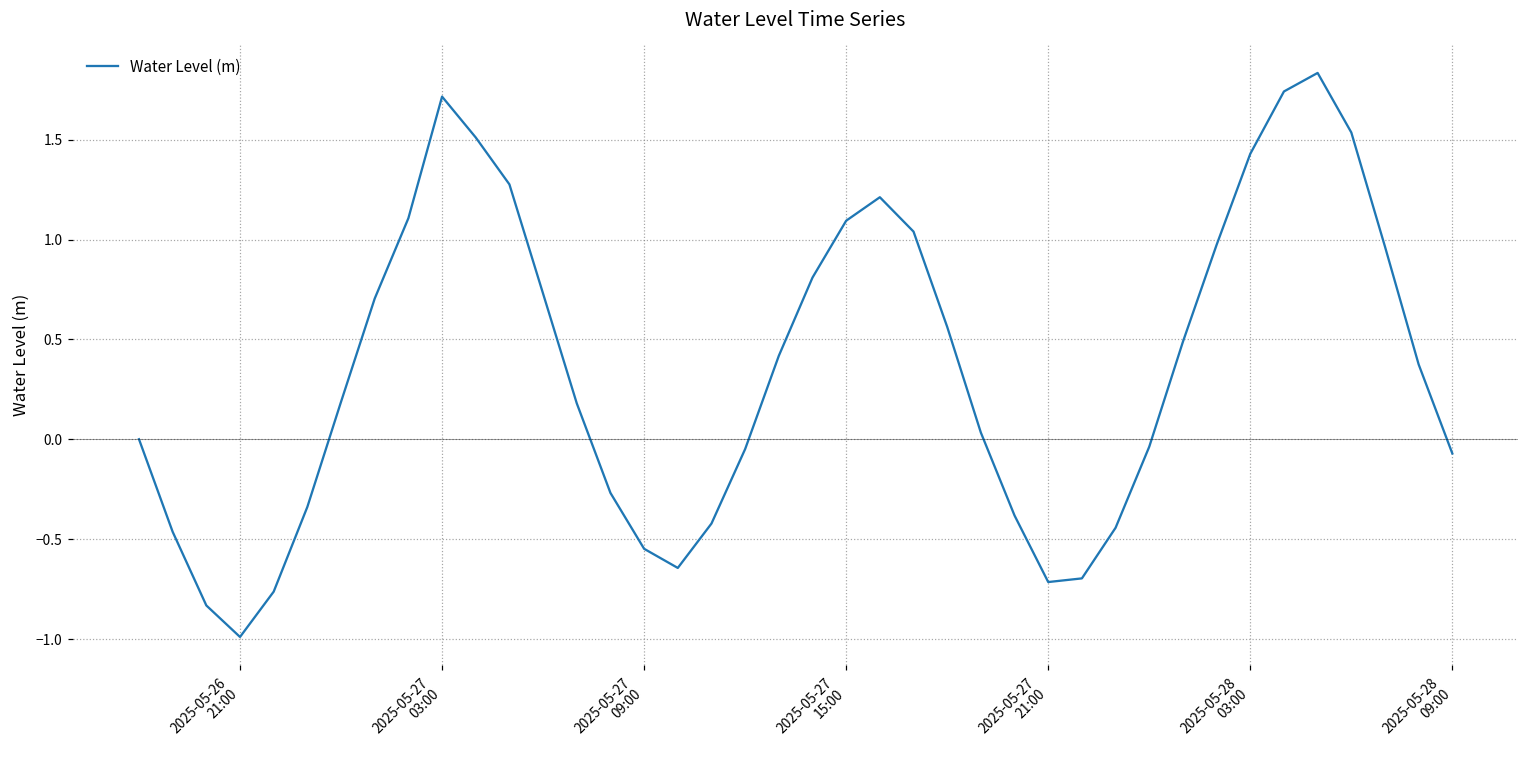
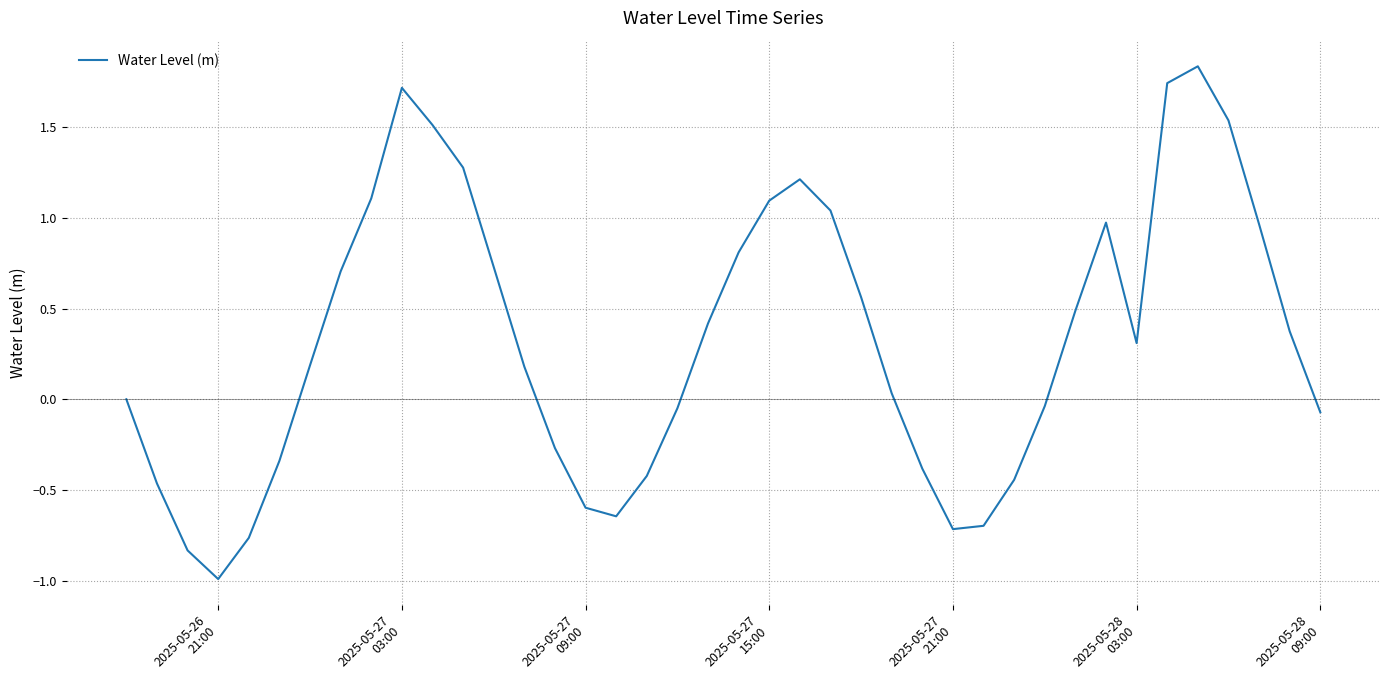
  {
    "2025-05-26 21:00": -0.99,
    "2025-05-27 03:00": 1.72,
-   "2025-05-27 09:00": -0.55,
+   "2025-05-27 09:00": -0.60,
    "2025-05-27 15:00": 1.09,
    "2025-05-27 21:00": -0.71,
-   "2025-05-28 03:00": 1.43,
+   "2025-05-28 03:00": 0.31,
    "2025-05-28 09:00": -0.07
  }
